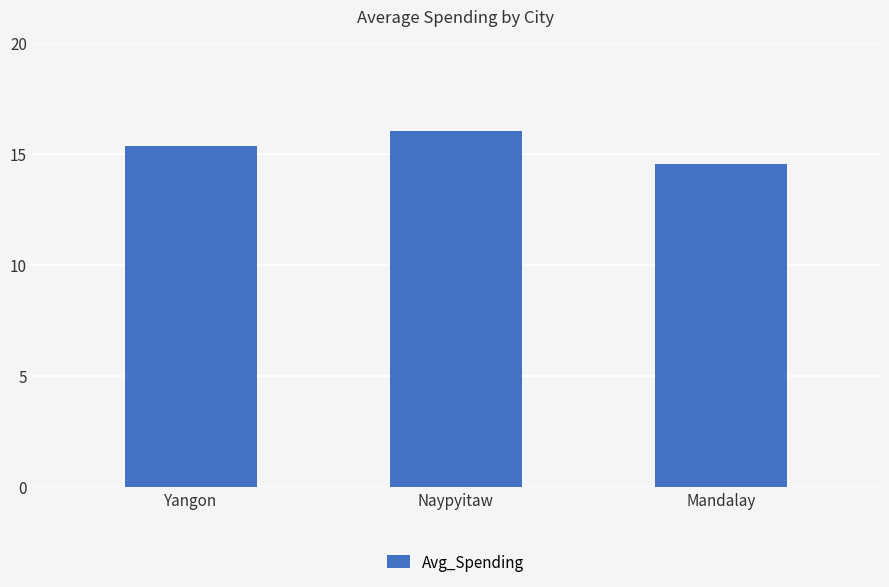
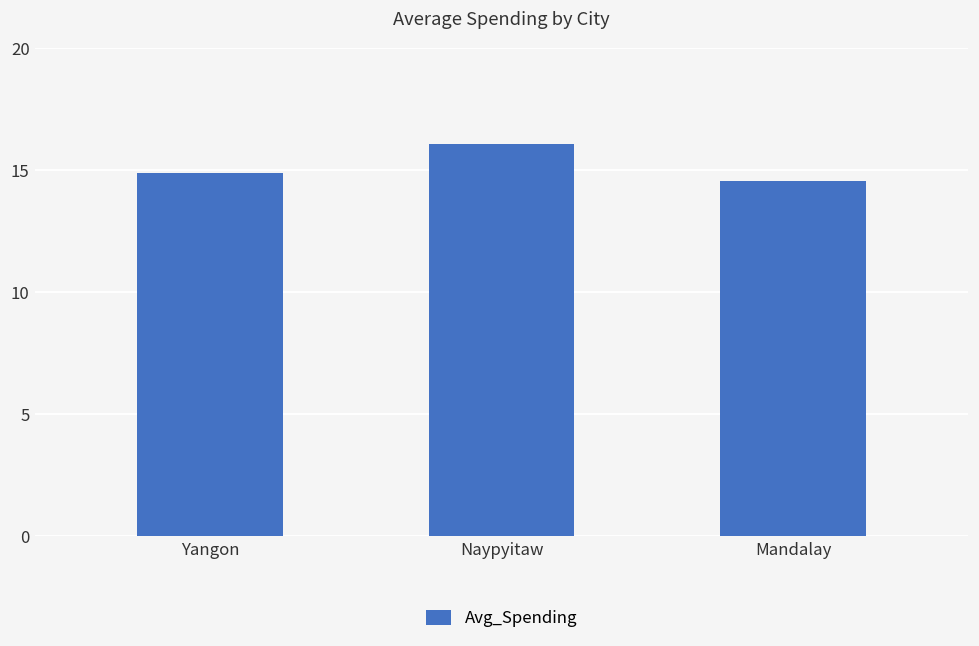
  {
-   "Yangon": 15.3,
+   "Yangon": 14.9,
    "Naypyitaw": 16.1,
    "Mandalay": 14.5
  }
